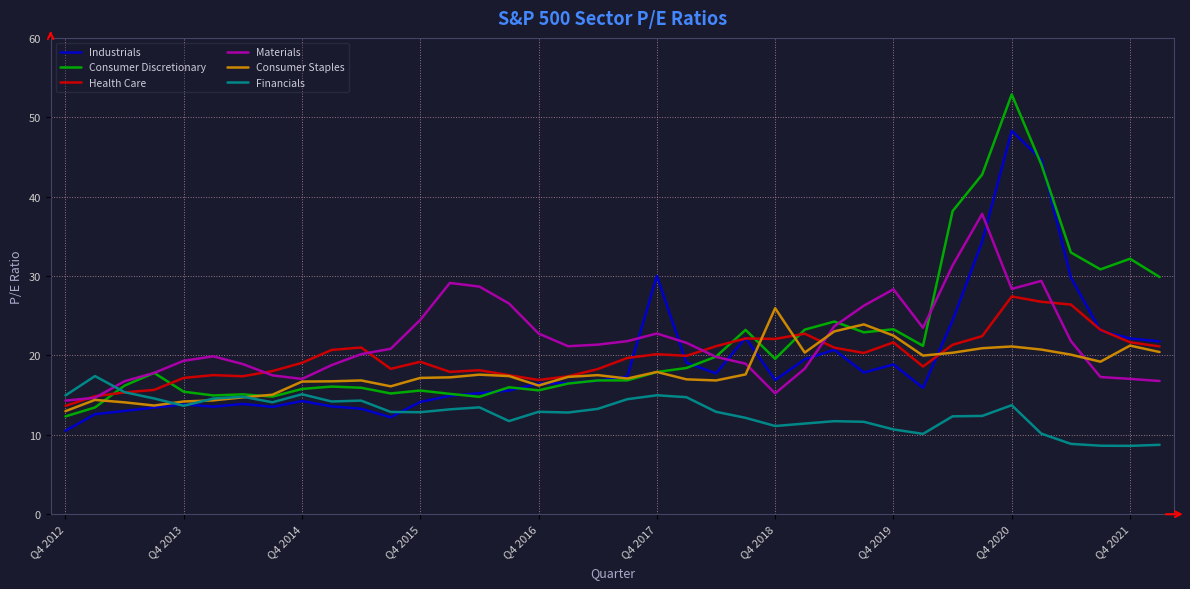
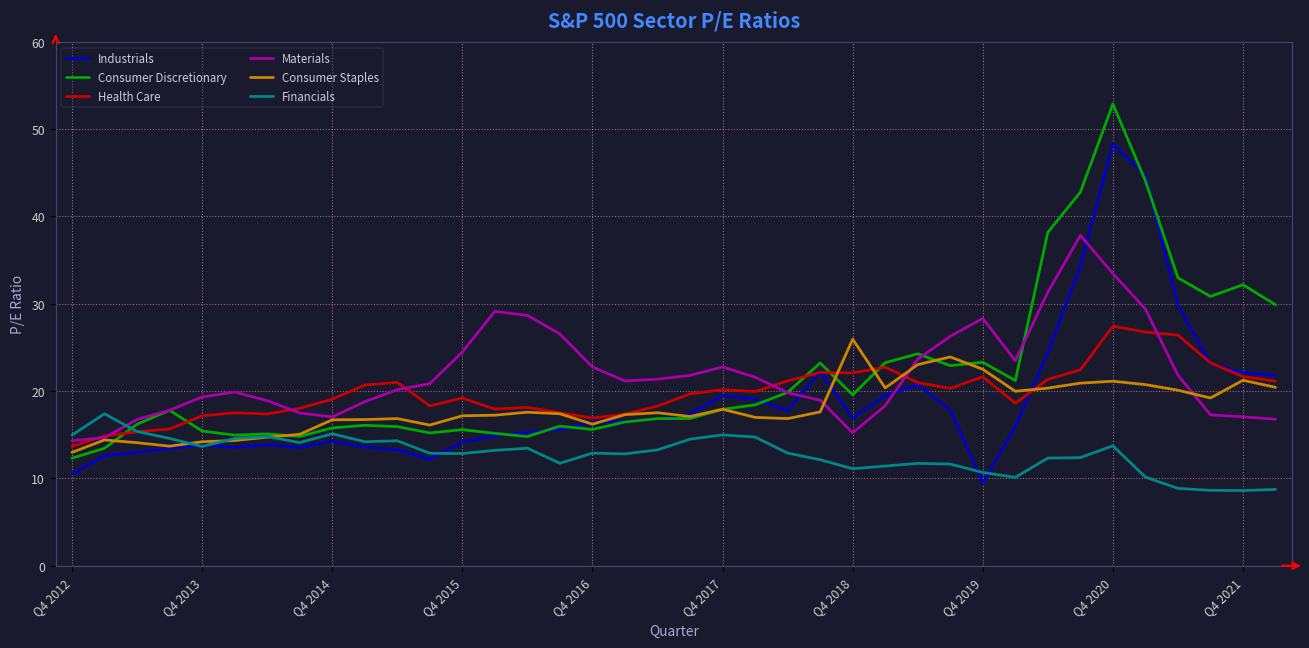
  {
    "Industrials": {
      "Q4 2012": 11,
      "Q4 2014": 14,
      "Q4 2015": 14,
-     "Q4 2017": 30,
+     "Q4 2017": 20,
      "Q4 2018": 17,
-     "Q4 2019": 19,
+     "Q4 2019": 9,
      "Q4 2020": 48,
      "Q4 2021": 22
    },
    "Consumer Discretionary": {
      "Q4 2012": 12,
      "Q4 2013": 15,
      "Q4 2014": 16,
      "Q4 2015": 16,
      "Q4 2016": 16,
      "Q4 2018": 20,
      "Q4 2019": 23,
      "Q4 2020": 53,
      "Q4 2021": 32
    },
    "Health Care": {
      "Q4 2012": 14,
      "Q4 2013": 17,
      "Q4 2014": 19,
      "Q4 2015": 19,
      "Q4 2016": 17,
      "Q4 2017": 20,
      "Q4 2018": 22,
      "Q4 2019": 22,
      "Q4 2020": 27,
      "Q4 2021": 22
    },
    "Materials": {
      "Q4 2012": 14,
      "Q4 2013": 19,
      "Q4 2014": 17,
      "Q4 2015": 24,
      "Q4 2016": 23,
      "Q4 2017": 23,
      "Q4 2018": 15,
      "Q4 2019": 28,
-     "Q4 2020": 28,
+     "Q4 2020": 33,
      "Q4 2021": 17
    },
    "Consumer Staples": {
      "Q4 2012": 13,
      "Q4 2013": 14,
      "Q4 2014": 17,
      "Q4 2015": 17,
      "Q4 2018": 26,
      "Q4 2019": 23,
      "Q4 2020": 21,
      "Q4 2021": 21
    },
    "Financials": {
      "Q4 2012": 15,
      "Q4 2014": 15,
      "Q4 2015": 13,
      "Q4 2016": 13,
      "Q4 2017": 15,
      "Q4 2018": 11,
      "Q4 2019": 11,
      "Q4 2020": 14,
      "Q4 2021": 9
    }
  }
